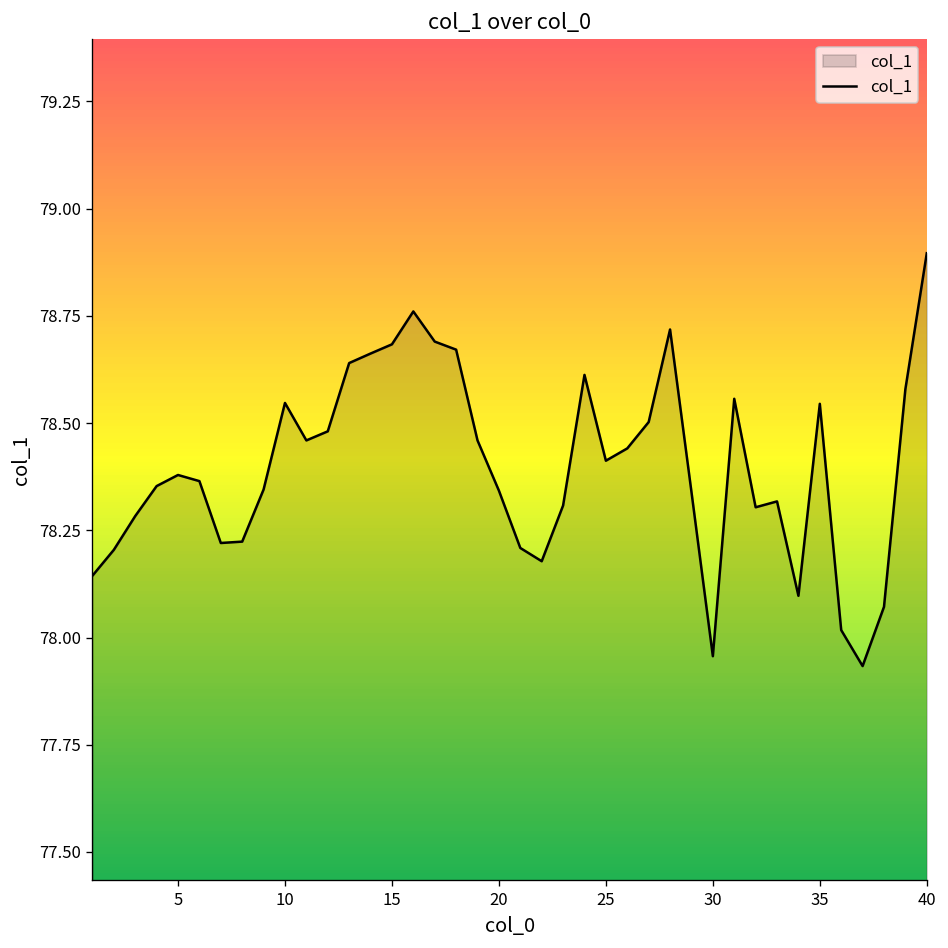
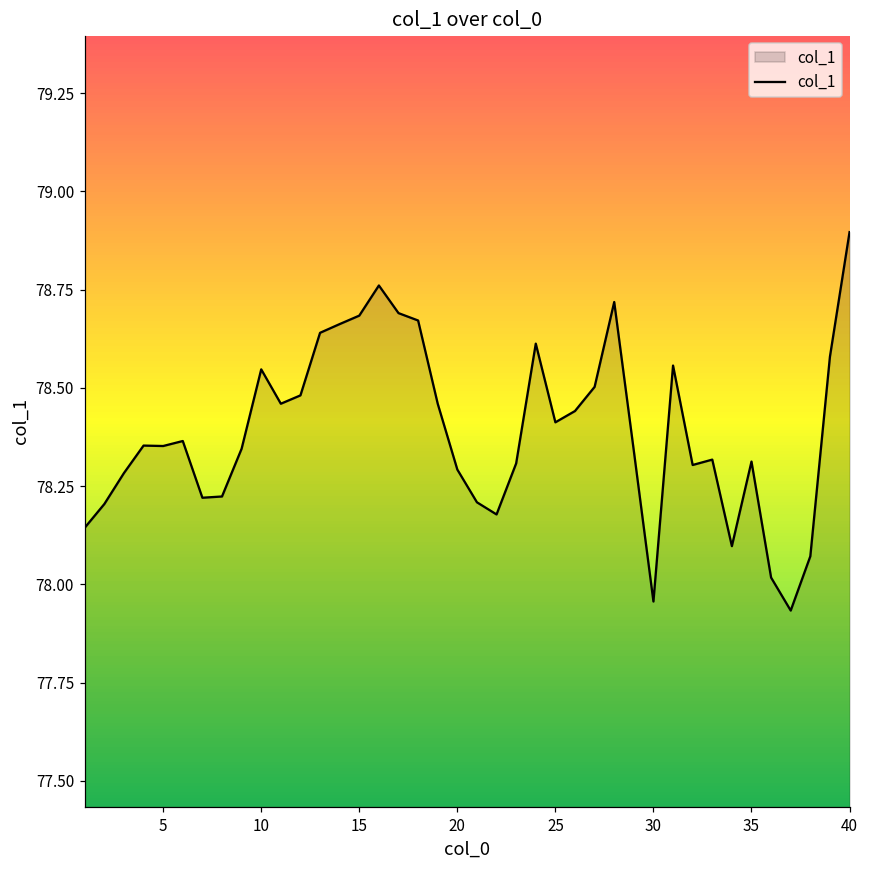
  {
-   "5": 78.38,
+   "5": 78.35,
    "10": 78.55,
    "15": 78.68,
-   "20": 78.34,
+   "20": 78.29,
    "25": 78.41,
    "30": 77.96,
-   "35": 78.55,
+   "35": 78.31,
    "40": 78.90
  }
